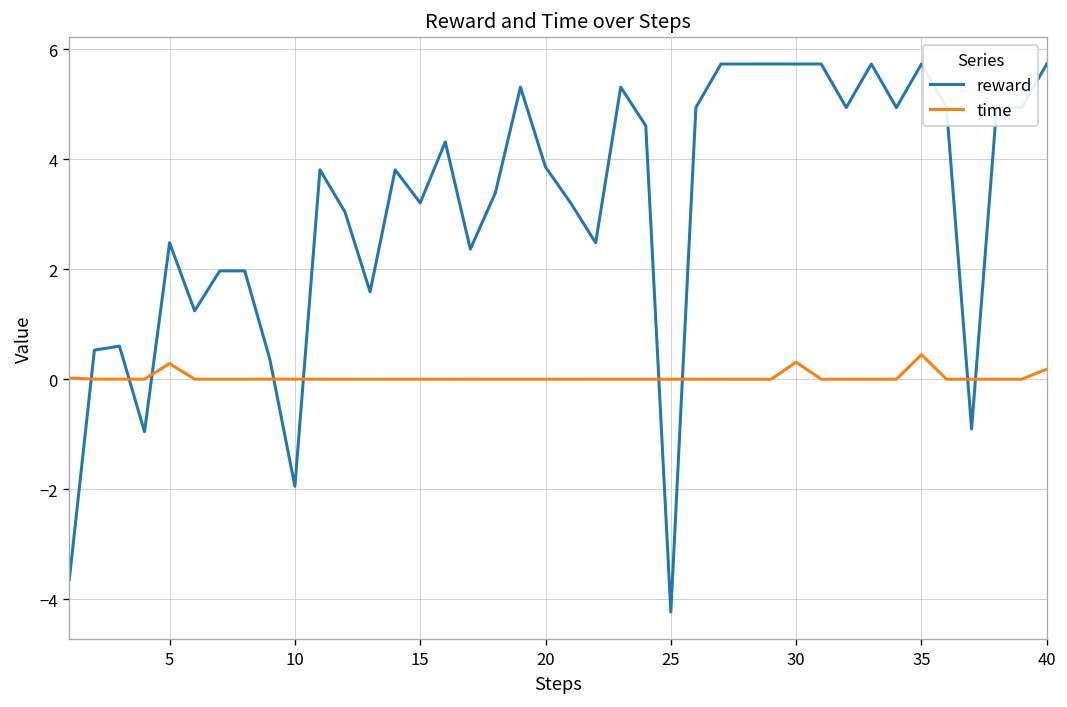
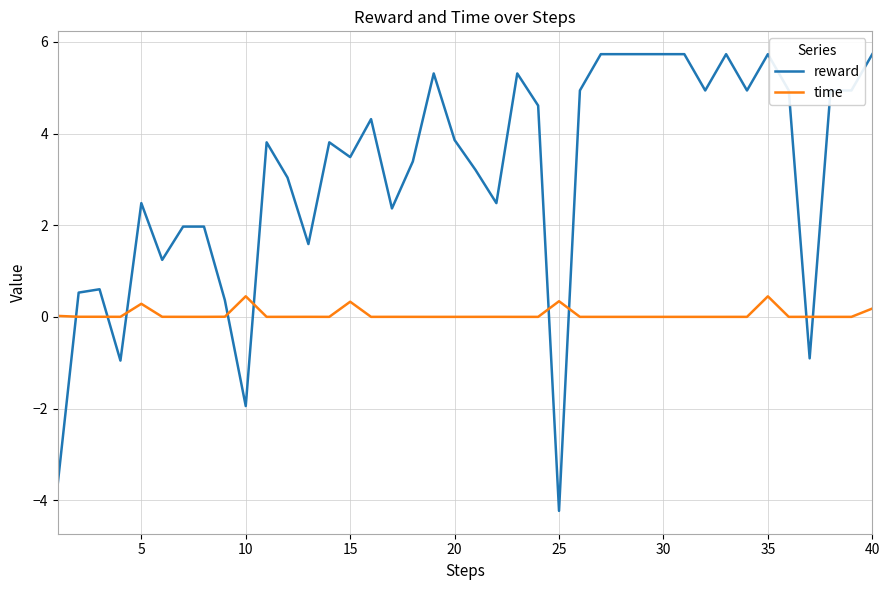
  {
    "reward": {
      "5": 2.5,
      "10": -1.9,
-     "15": 3.2,
+     "15": 3.5,
      "20": 3.9,
      "25": -4.2,
      "30": 5.7,
      "35": 5.7,
      "40": 5.7
    },
    "time": {
      "5": 0.3,
-     "10": 0.0,
-     "15": 0.0,
+     "10": 0.4,
+     "15": 0.3,
      "20": 0.0,
-     "25": 0.0,
-     "30": 0.3,
+     "25": 0.3,
+     "30": 0.0,
      "35": 0.4,
      "40": 0.2
    }
  }
